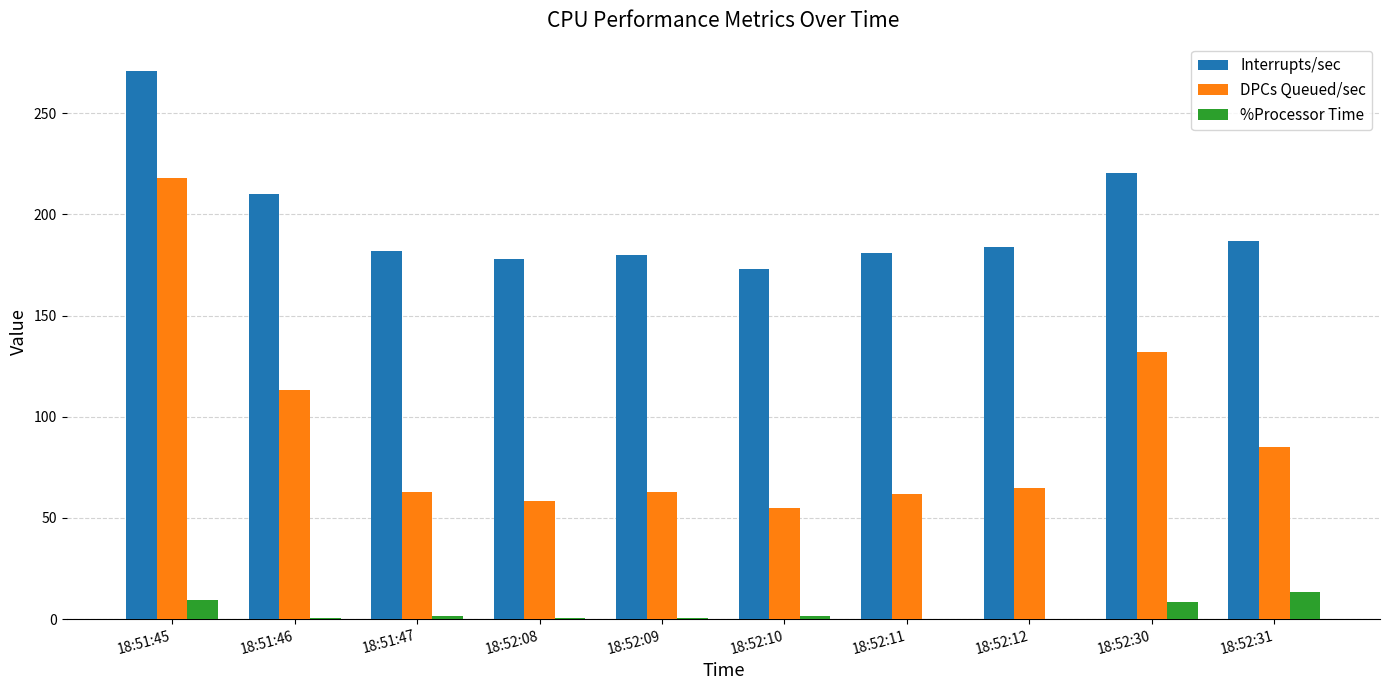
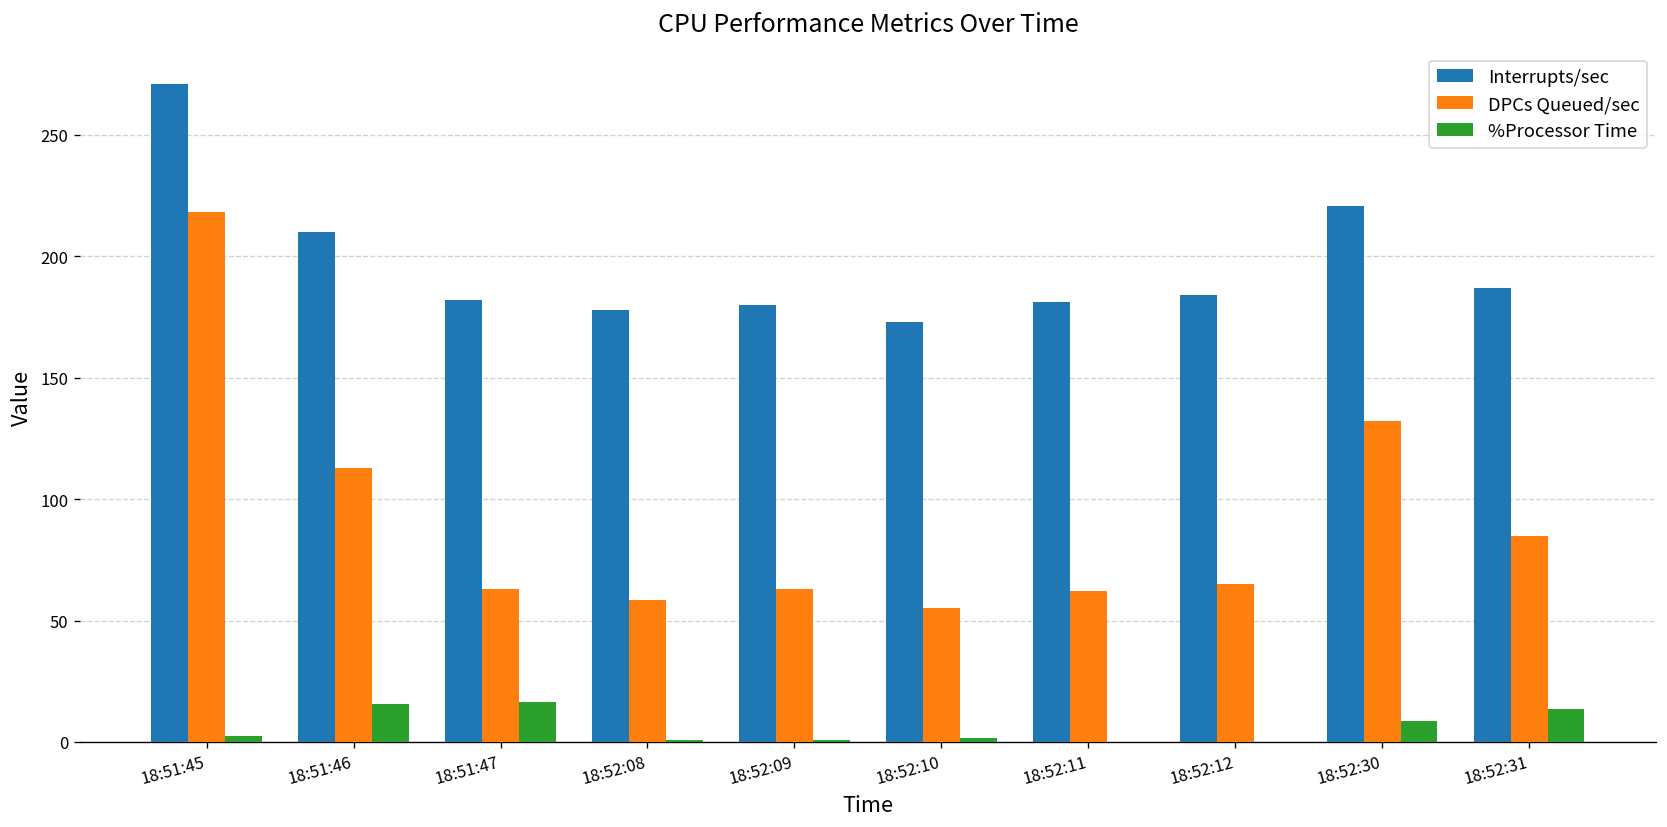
  {
    "Interrupts/sec": {
      "18:51:45": 271,
      "18:51:46": 210,
      "18:51:47": 182,
      "18:52:08": 178,
      "18:52:09": 180,
      "18:52:10": 173,
      "18:52:11": 181,
      "18:52:12": 184,
      "18:52:30": 221,
      "18:52:31": 187
    },
    "DPCs Queued/sec": {
      "18:51:45": 218,
      "18:51:46": 113,
      "18:51:47": 63,
      "18:52:08": 58,
      "18:52:09": 63,
      "18:52:10": 55,
      "18:52:11": 62,
      "18:52:12": 65,
      "18:52:30": 132,
      "18:52:31": 85
    },
    "%Processor Time": {
-     "18:51:45": 9,
-     "18:51:46": 1,
-     "18:51:47": 2,
+     "18:51:45": 2,
+     "18:51:46": 16,
+     "18:51:47": 16,
      "18:52:10": 2,
      "18:52:11": 0,
      "18:52:12": 0,
      "18:52:30": 9,
      "18:52:31": 14
    }
  }
